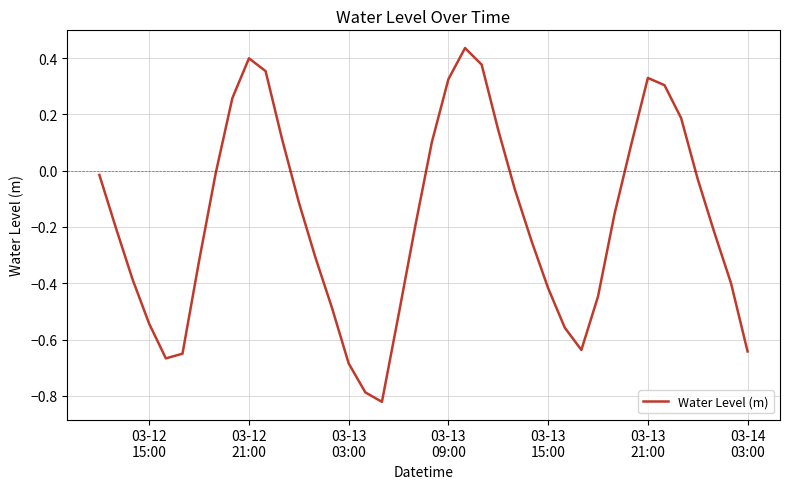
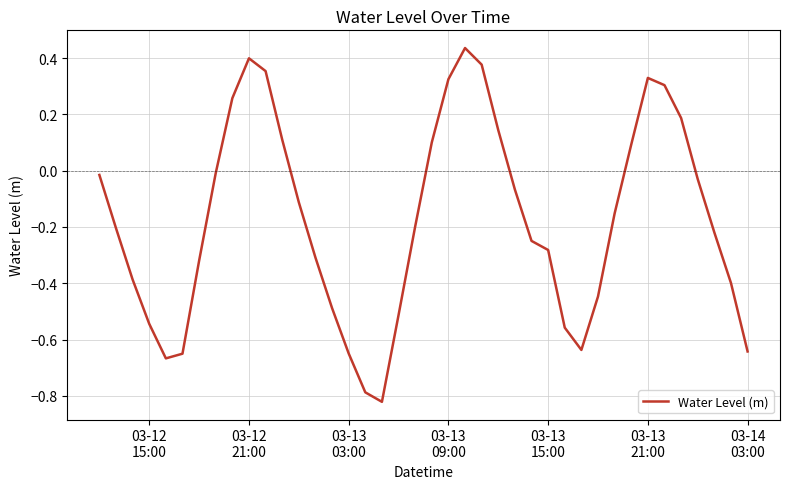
  {
    "03-12 15:00": -0.54,
    "03-12 21:00": 0.40,
-   "03-13 03:00": -0.68,
+   "03-13 03:00": -0.65,
    "03-13 09:00": 0.32,
-   "03-13 15:00": -0.42,
+   "03-13 15:00": -0.28,
    "03-13 21:00": 0.33,
    "03-14 03:00": -0.64
  }
